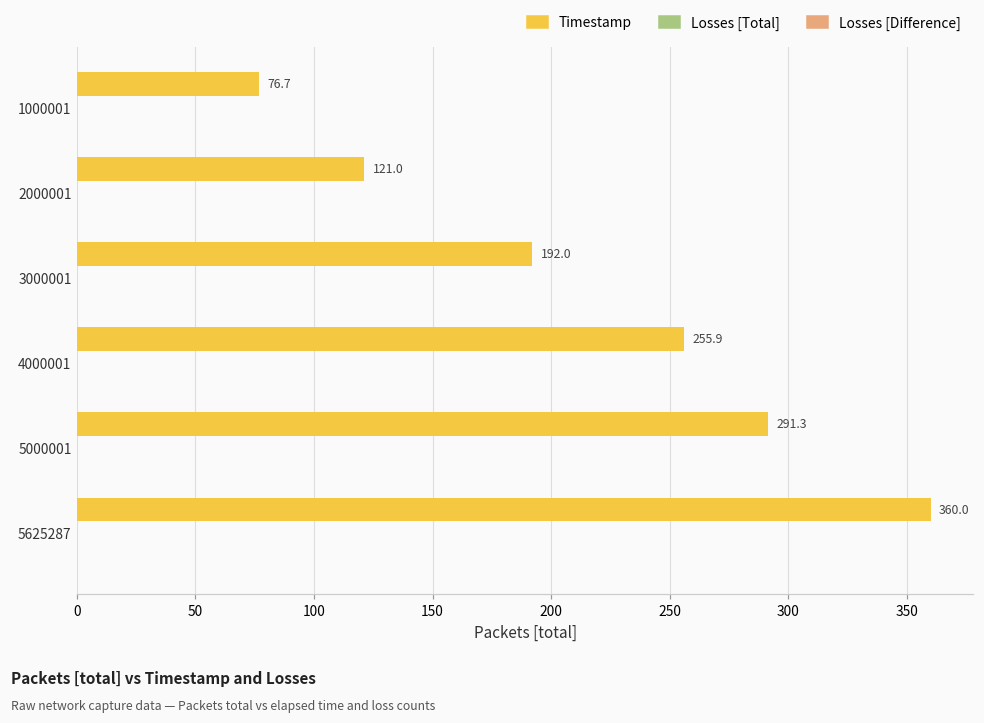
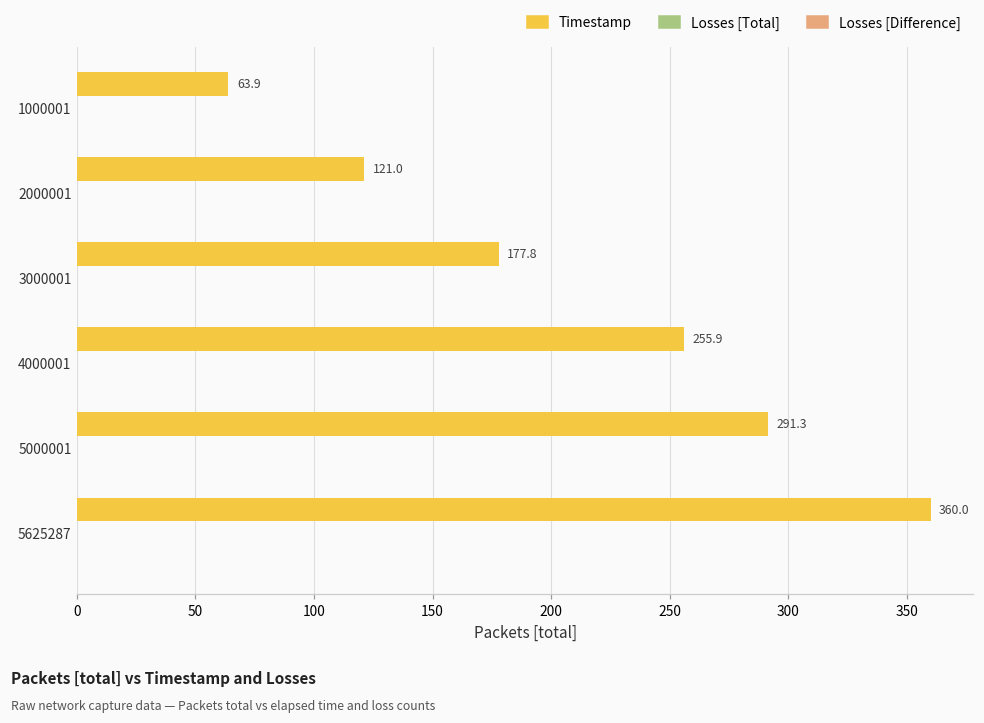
  {
    "Timestamp": {
-     "1000001": 76.7,
+     "1000001": 63.9,
      "2000001": 121.0,
-     "3000001": 192.0,
+     "3000001": 177.8,
      "4000001": 255.9,
      "5000001": 291.3,
      "5625287": 360.0
    },
    "Losses [Total]": {
      "1000001": 0,
      "2000001": 0,
      "3000001": 0,
      "4000001": 0,
      "5000001": 0,
      "5625287": 0
    },
    "Losses [Difference]": {
      "1000001": 0,
      "2000001": 0,
      "3000001": 0,
      "4000001": 0,
      "5000001": 0,
      "5625287": 0
    }
  }
